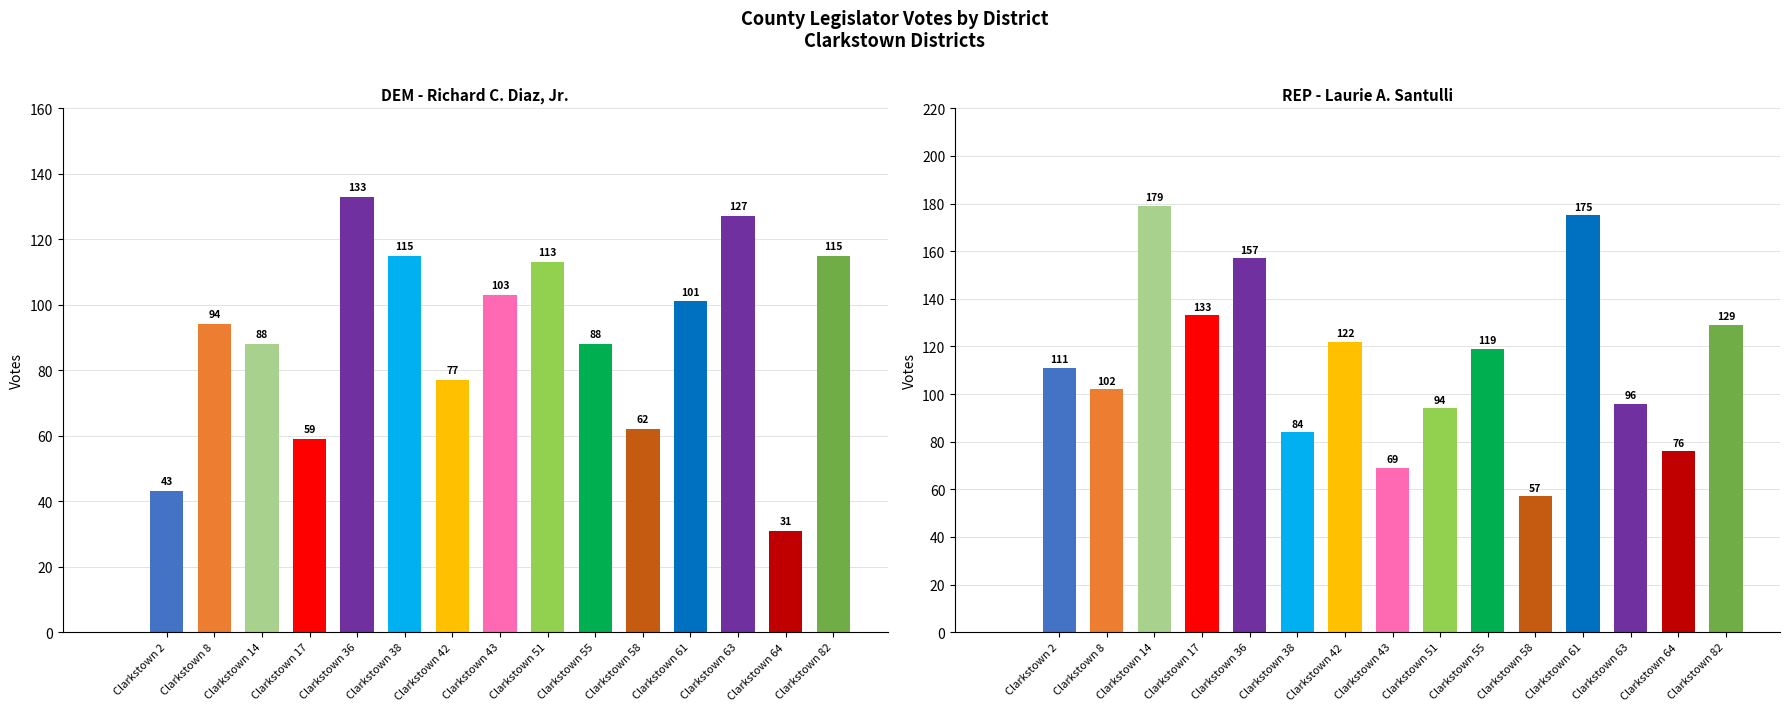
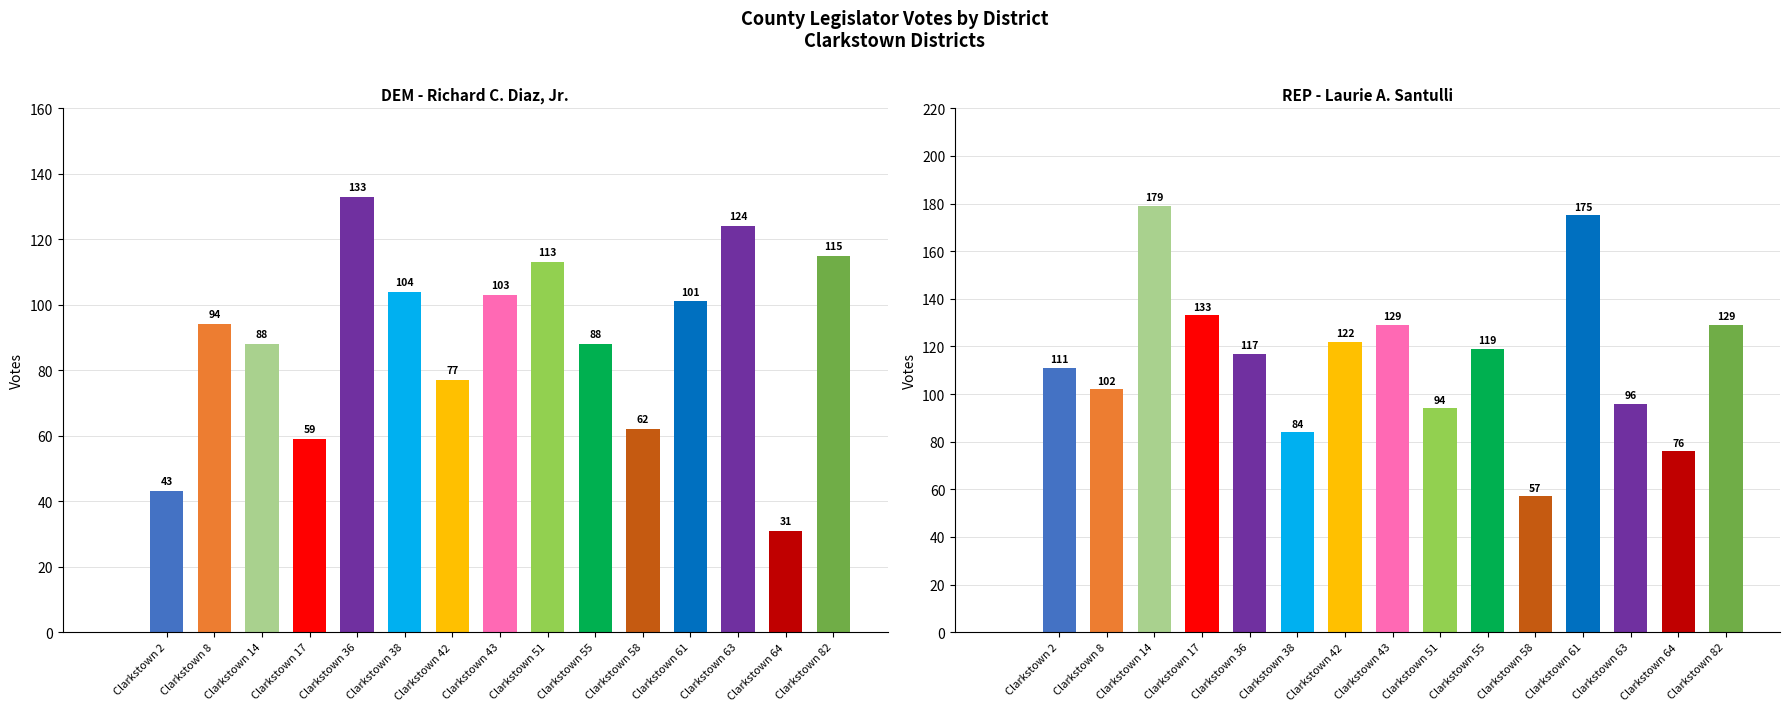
  {
    "DEM - Richard C. Diaz, Jr.": {
      "Clarkstown 2": 43,
      "Clarkstown 8": 94,
      "Clarkstown 14": 88,
      "Clarkstown 17": 59,
      "Clarkstown 36": 133,
-     "Clarkstown 38": 115,
+     "Clarkstown 38": 104,
      "Clarkstown 42": 77,
      "Clarkstown 43": 103,
      "Clarkstown 51": 113,
      "Clarkstown 55": 88,
      "Clarkstown 58": 62,
      "Clarkstown 61": 101,
-     "Clarkstown 63": 127,
+     "Clarkstown 63": 124,
      "Clarkstown 64": 31,
      "Clarkstown 82": 115
    },
    "REP - Laurie A. Santulli": {
      "Clarkstown 2": 111,
      "Clarkstown 8": 102,
      "Clarkstown 14": 179,
      "Clarkstown 17": 133,
-     "Clarkstown 36": 157,
+     "Clarkstown 36": 117,
      "Clarkstown 38": 84,
      "Clarkstown 42": 122,
-     "Clarkstown 43": 69,
+     "Clarkstown 43": 129,
      "Clarkstown 51": 94,
      "Clarkstown 55": 119,
      "Clarkstown 58": 57,
      "Clarkstown 61": 175,
      "Clarkstown 63": 96,
      "Clarkstown 64": 76,
      "Clarkstown 82": 129
    }
  }
